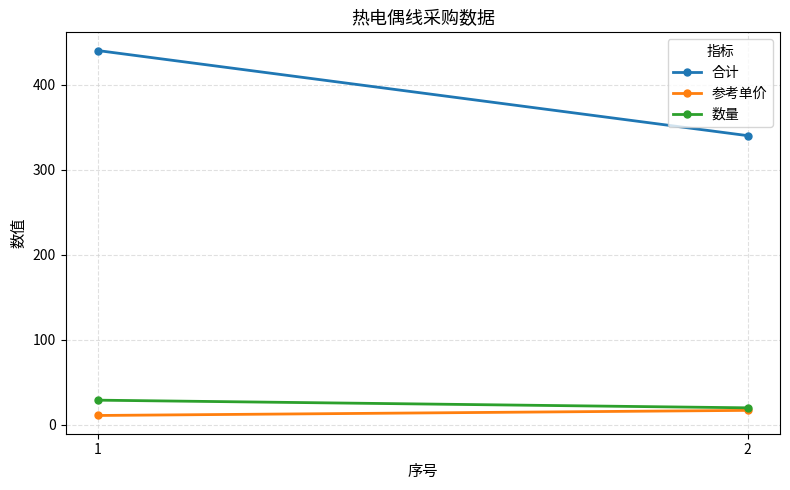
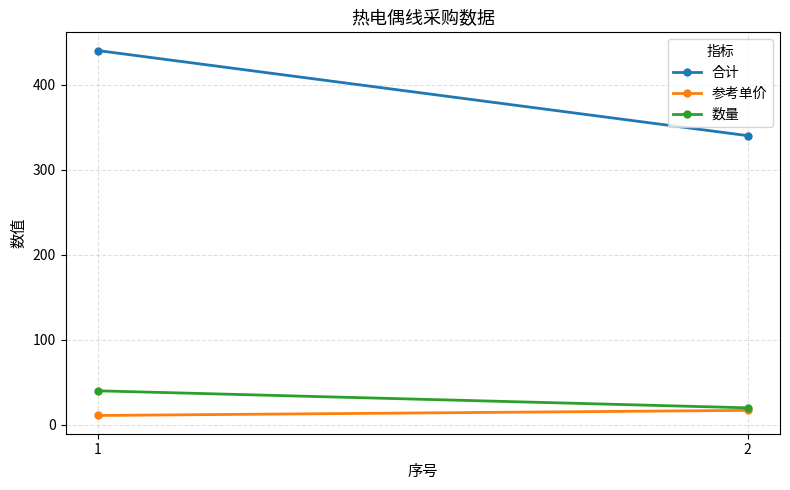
  {
    "合计": {
      "1": 440,
      "2": 340
    },
    "参考单价": {
      "1": 10,
      "2": 20
    },
    "数量": {
-     "1": 30,
+     "1": 40,
      "2": 20
    }
  }
